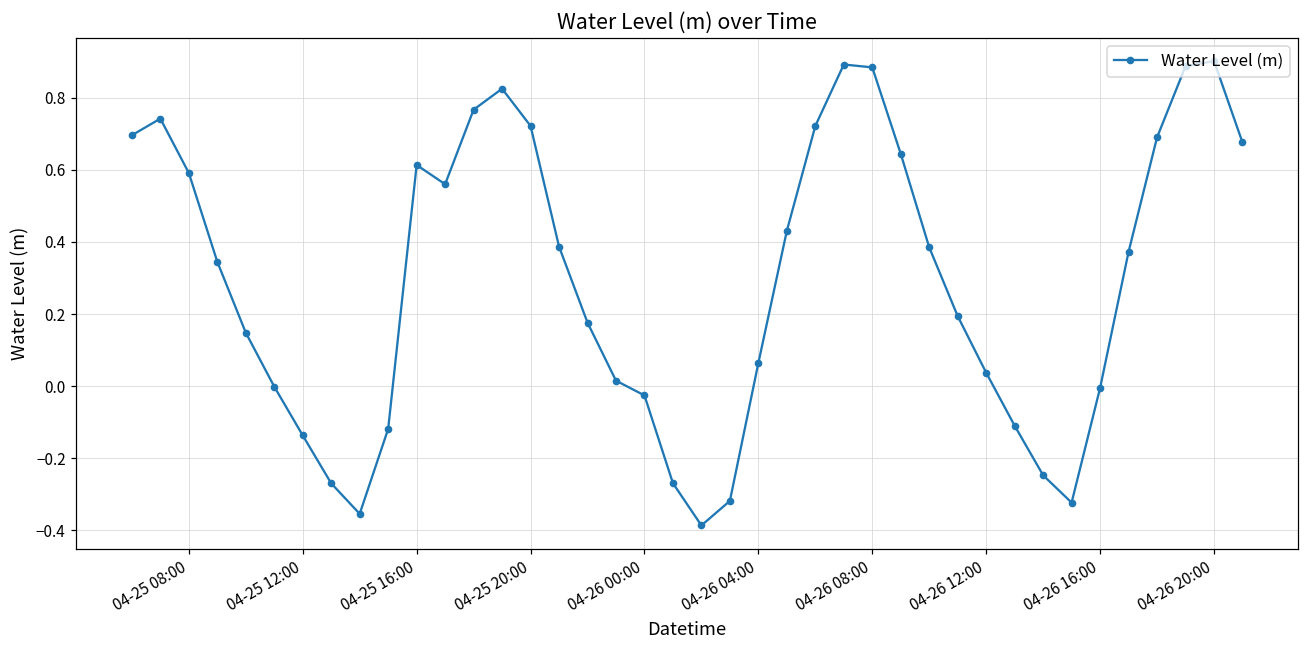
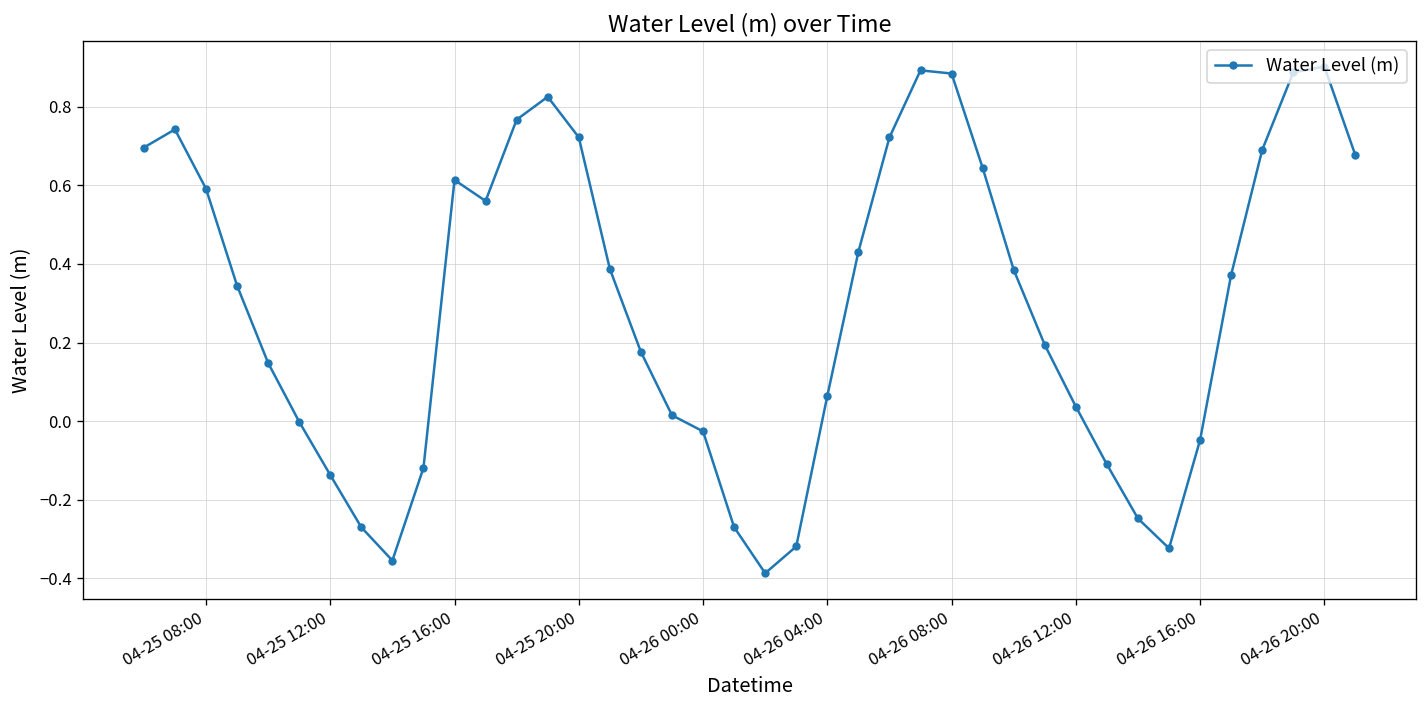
  {
    "04-25 08:00": 0.59,
    "04-25 12:00": -0.14,
    "04-25 16:00": 0.61,
    "04-25 20:00": 0.72,
    "04-26 00:00": -0.03,
    "04-26 04:00": 0.06,
    "04-26 08:00": 0.88,
    "04-26 12:00": 0.04,
-   "04-26 16:00": -0.01
+   "04-26 16:00": -0.05
  }
